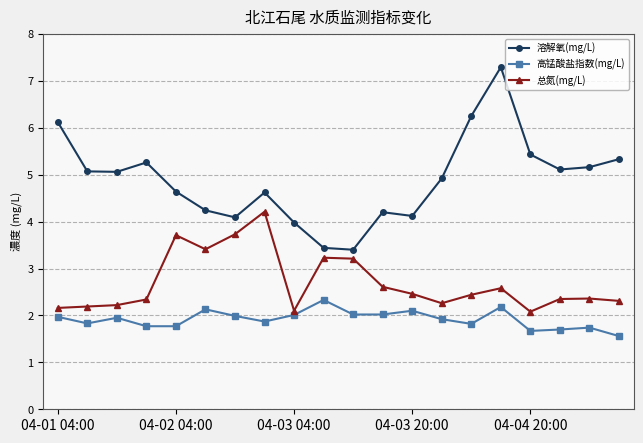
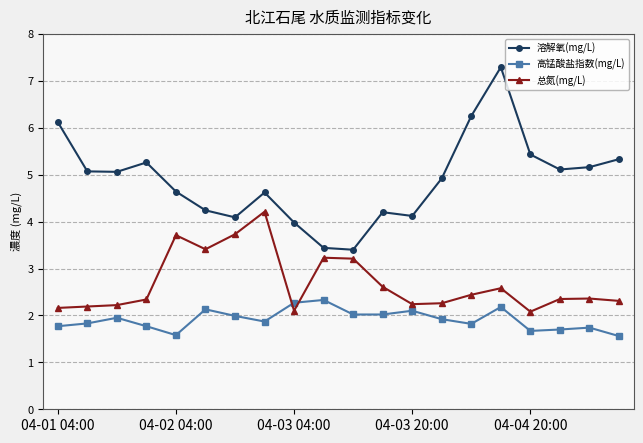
  {
    "溶解氧(mg/L)": {
      "04-01 04:00": 6.1,
      "04-02 04:00": 4.6,
      "04-03 04:00": 4.0,
      "04-03 20:00": 4.1,
      "04-04 20:00": 5.4
    },
    "高锰酸盐指数(mg/L)": {
-     "04-01 04:00": 2.0,
-     "04-02 04:00": 1.8,
-     "04-03 04:00": 2.0,
+     "04-01 04:00": 1.8,
+     "04-02 04:00": 1.6,
+     "04-03 04:00": 2.3,
      "04-03 20:00": 2.1,
      "04-04 20:00": 1.7
    },
    "总氮(mg/L)": {
      "04-01 04:00": 2.2,
      "04-02 04:00": 3.7,
      "04-03 04:00": 2.1,
-     "04-03 20:00": 2.5,
+     "04-03 20:00": 2.2,
      "04-04 20:00": 2.1
    }
  }
